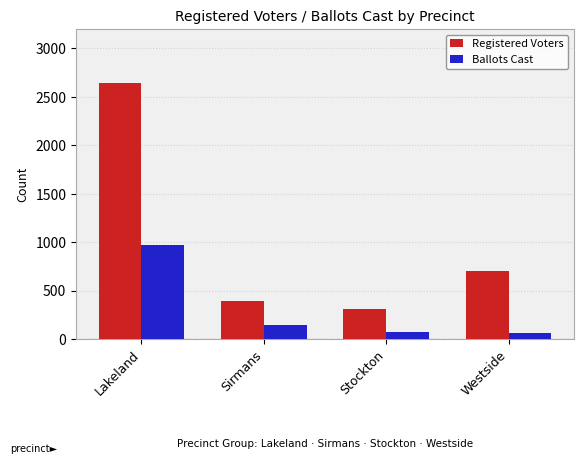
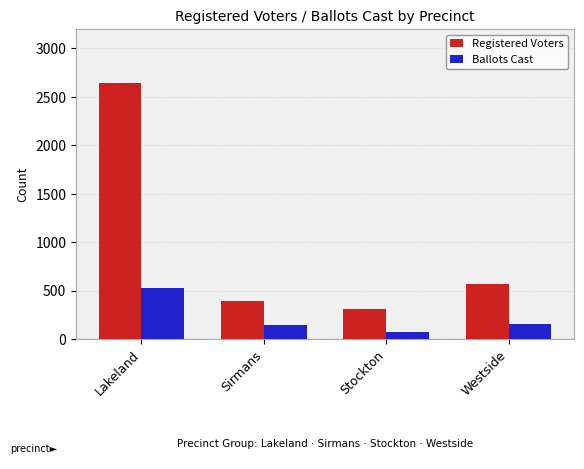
  {
    "Registered Voters": {
      "Lakeland": 2600,
      "Sirmans": 400,
      "Stockton": 300,
-     "Westside": 700
+     "Westside": 600
    },
    "Ballots Cast": {
-     "Lakeland": 1000,
+     "Lakeland": 500,
      "Sirmans": 100,
      "Stockton": 100,
-     "Westside": 100
+     "Westside": 200
    }
  }
